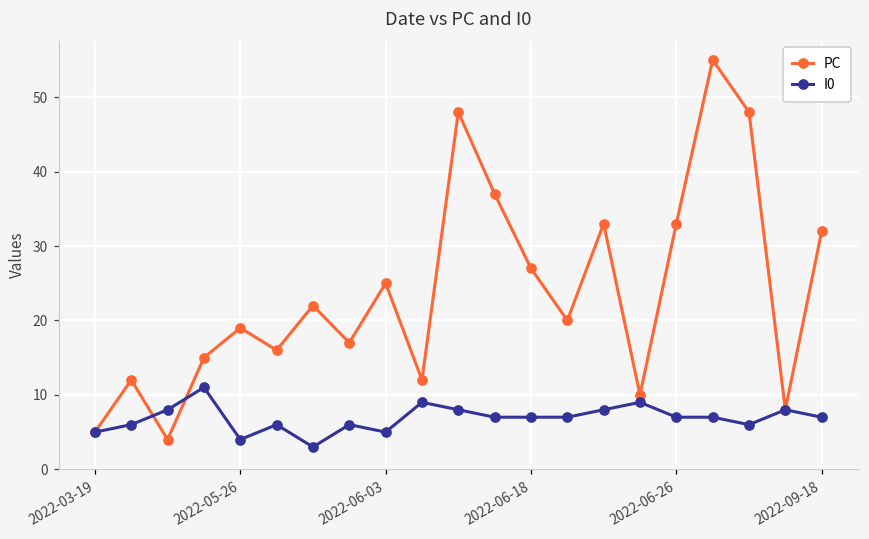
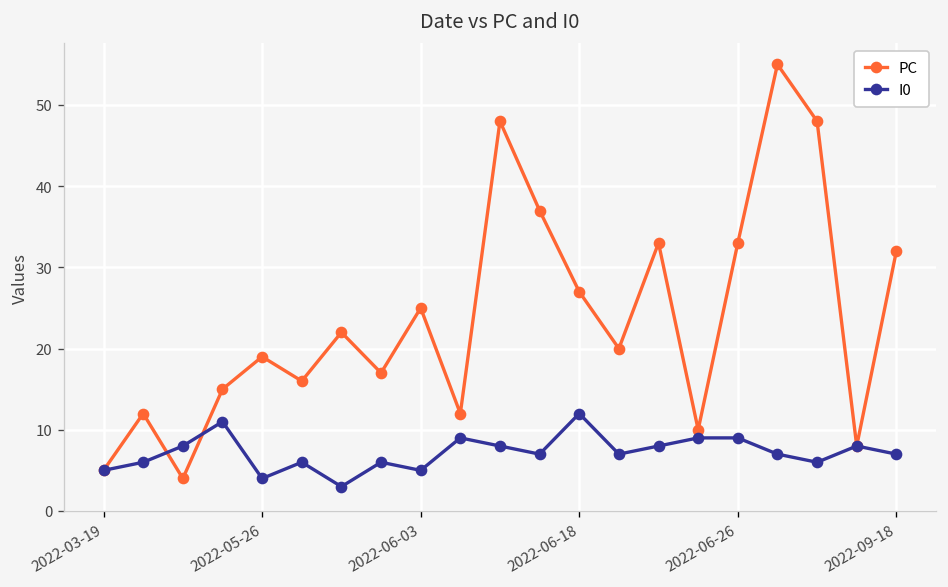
  {
    "PC": {
      "2022-05-26": 19,
      "2022-06-03": 25,
      "2022-06-18": 27,
      "2022-06-26": 33,
      "2022-09-18": 32
    },
    "I0": {
      "2022-05-26": 4,
      "2022-06-03": 5,
-     "2022-06-18": 7,
-     "2022-06-26": 7,
+     "2022-06-18": 12,
+     "2022-06-26": 9,
      "2022-09-18": 7
    }
  }
